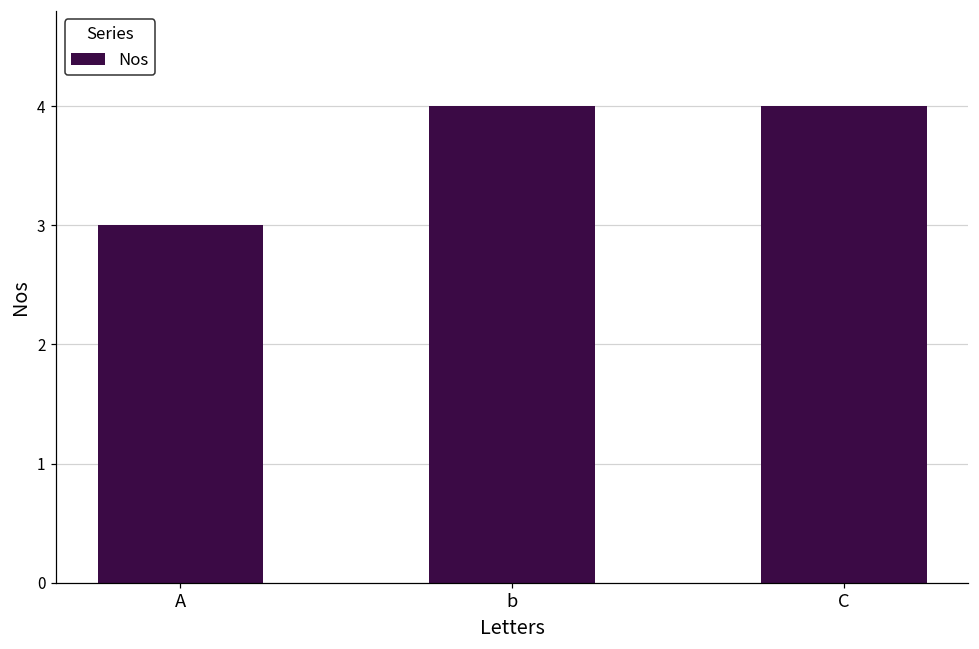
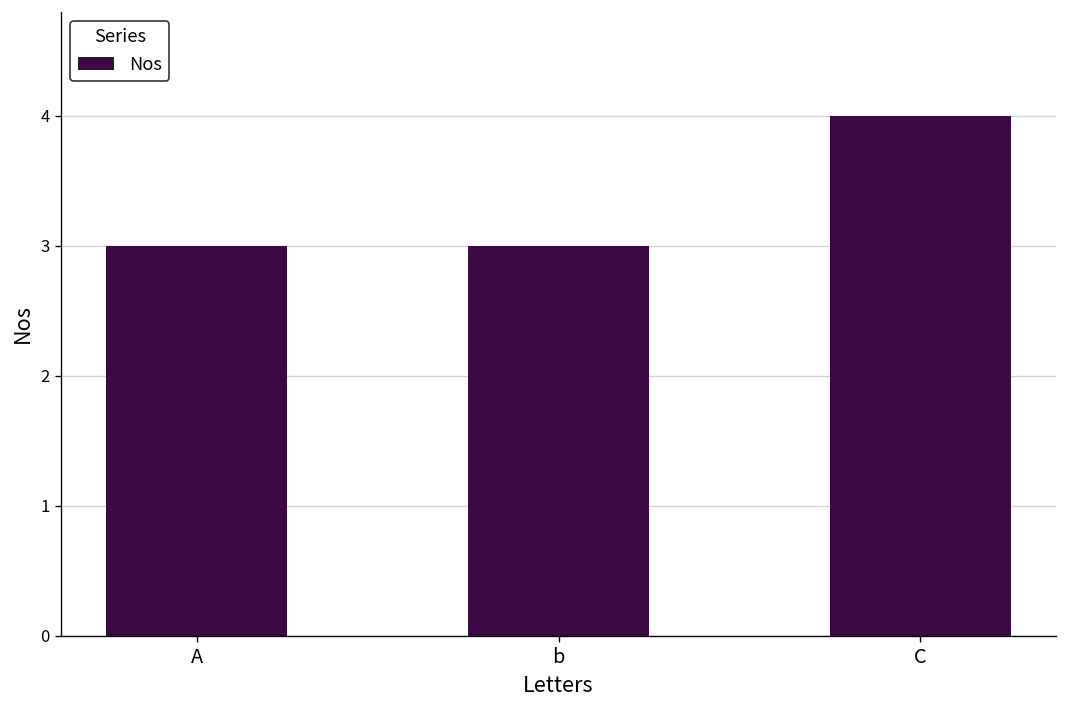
  {
    "A": 3,
-   "b": 4,
+   "b": 3,
    "C": 4
  }
